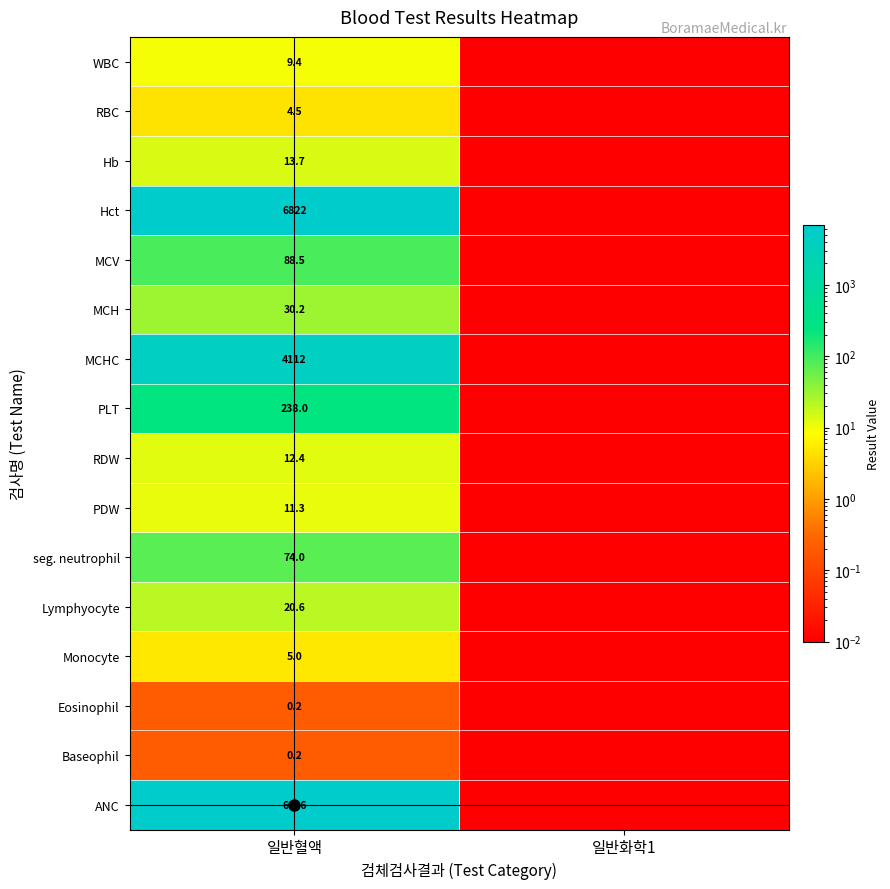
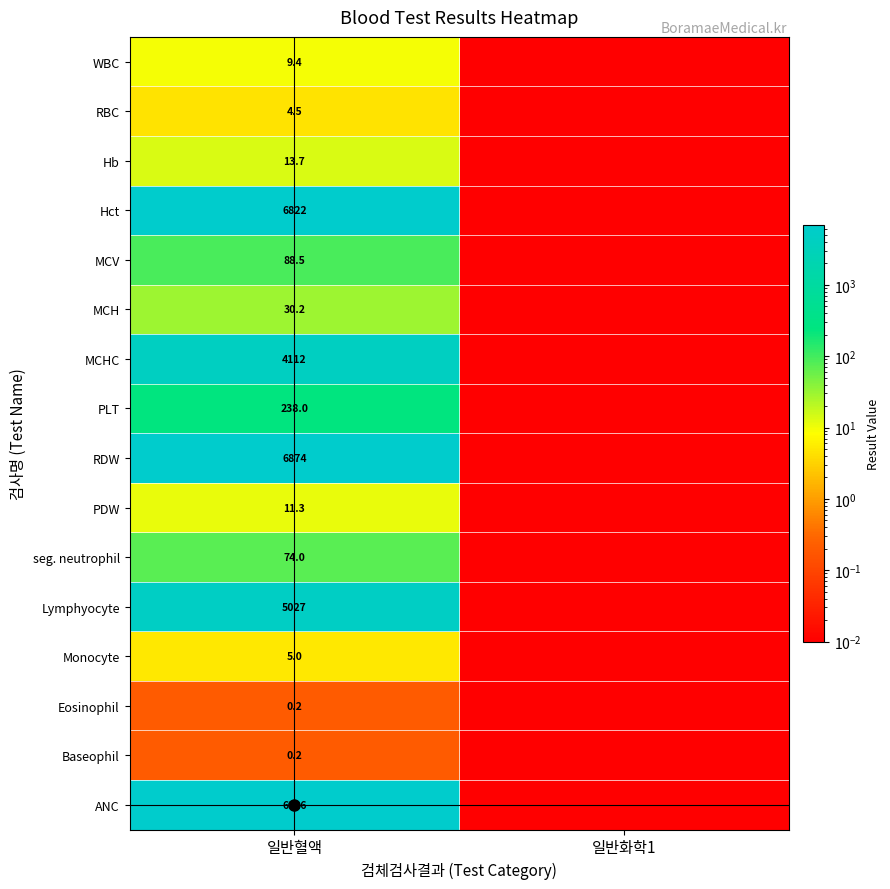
  {
    "WBC": {
      "일반혈액": 9.4
    },
    "RBC": {
      "일반혈액": 4.5
    },
    "Hb": {
      "일반혈액": 13.7
    },
    "Hct": {
      "일반혈액": 6822
    },
    "MCV": {
      "일반혈액": 88.5
    },
    "MCH": {
      "일반혈액": 30.2
    },
    "MCHC": {
      "일반혈액": 4112
    },
    "PLT": {
      "일반혈액": 238.0
    },
    "RDW": {
-     "일반혈액": 12.4
+     "일반혈액": 6874
    },
    "PDW": {
      "일반혈액": 11.3
    },
    "seg. neutrophil": {
      "일반혈액": 74.0
    },
    "Lymphyocyte": {
-     "일반혈액": 20.6
+     "일반혈액": 5027
    },
    "Monocyte": {
      "일반혈액": 5.0
    },
    "Eosinophil": {
      "일반혈액": 0.2
    },
    "Baseophil": {
      "일반혈액": 0.2
    }
  }
